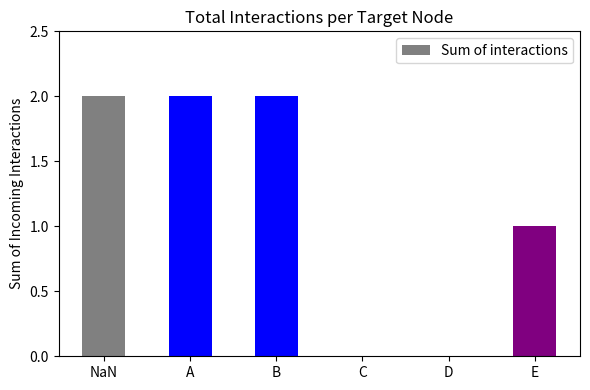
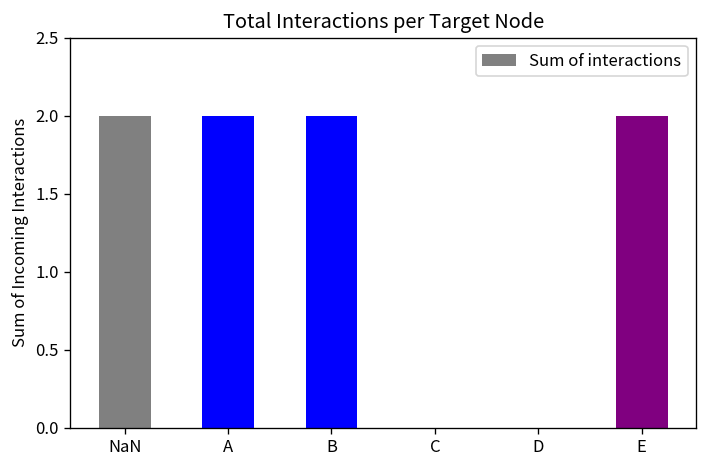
  {
    "NaN": 2,
    "A": 2,
    "B": 2,
    "C": 0,
    "D": 0,
-   "E": 1
+   "E": 2
  }
